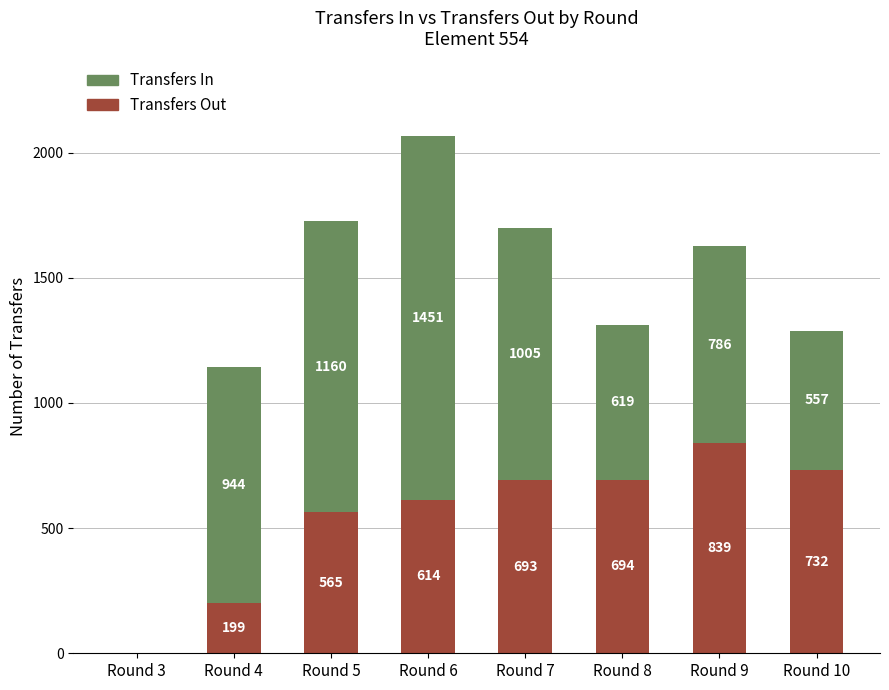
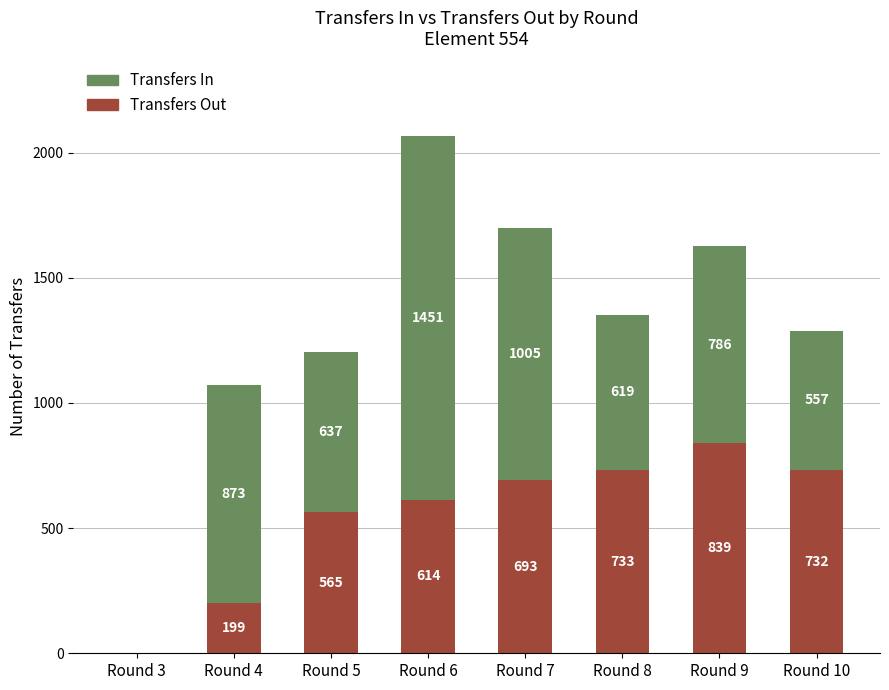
  {
    "Transfers Out": {
      "Round 4": 199,
      "Round 5": 565,
      "Round 6": 614,
      "Round 7": 693,
-     "Round 8": 694,
+     "Round 8": 733,
      "Round 9": 839,
      "Round 10": 732
    },
    "Transfers In": {
-     "Round 4": 944,
-     "Round 5": 1160,
+     "Round 4": 873,
+     "Round 5": 637,
      "Round 6": 1451,
      "Round 7": 1005,
      "Round 8": 619,
      "Round 9": 786,
      "Round 10": 557
    }
  }
